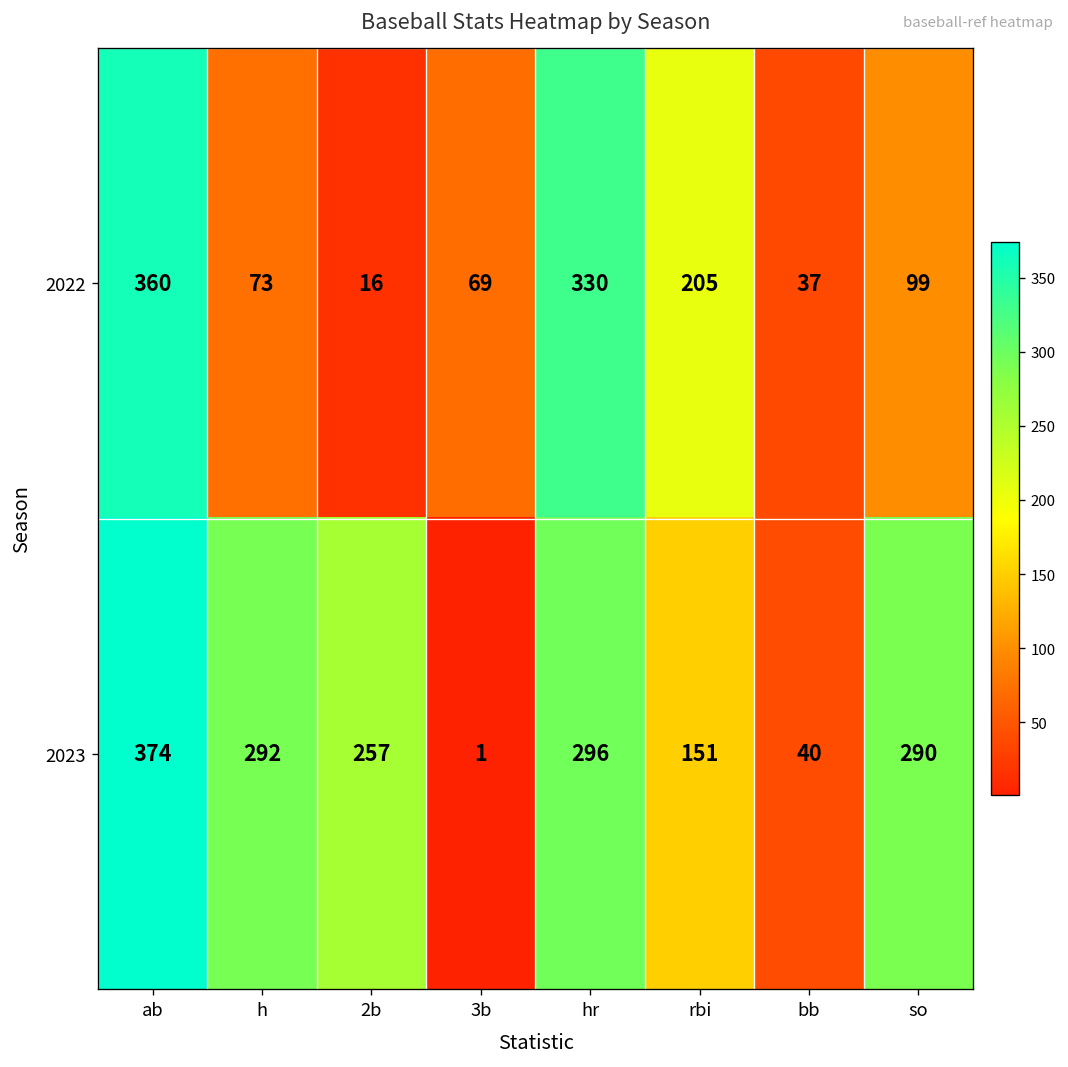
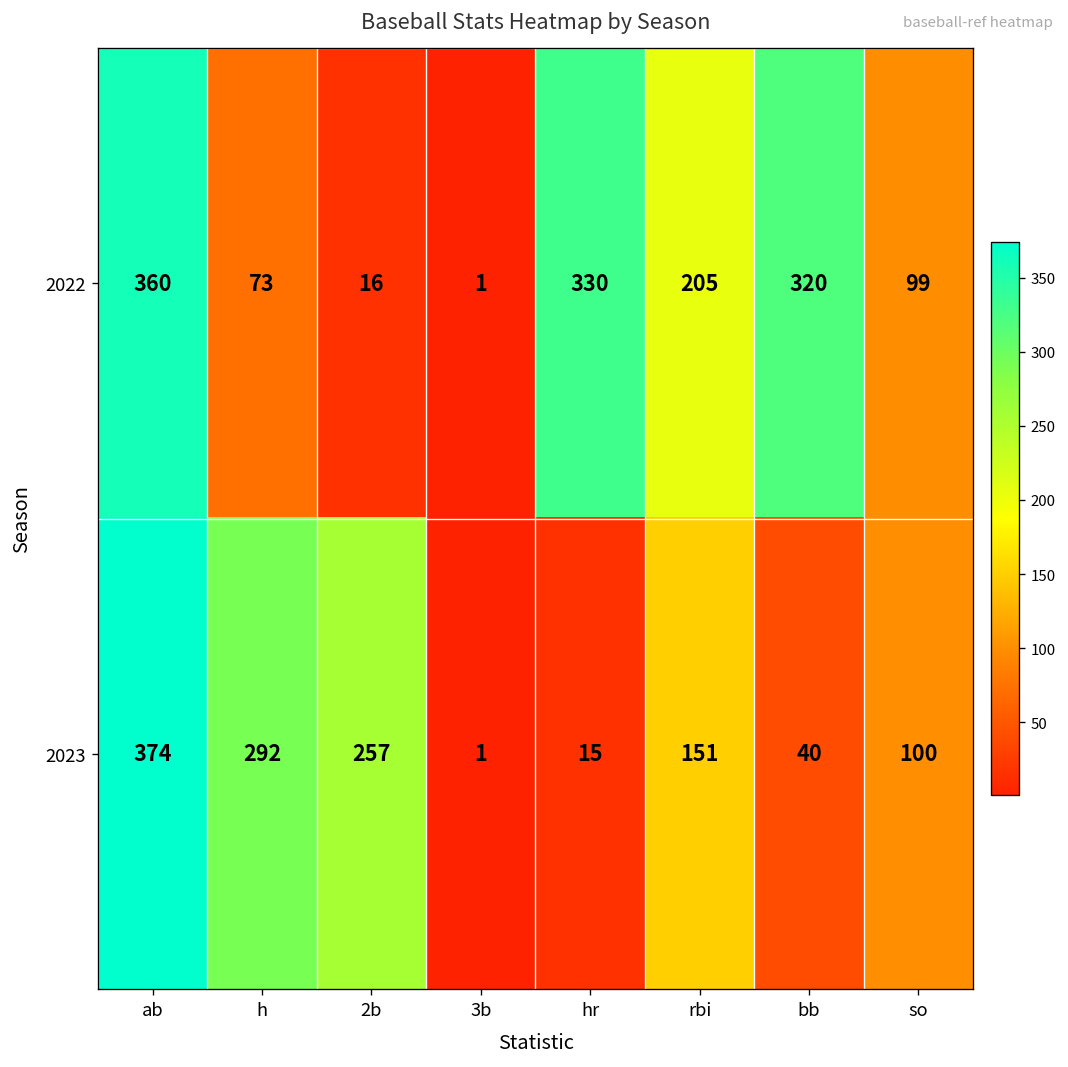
  {
    "2022": {
      "ab": 360,
      "h": 73,
      "2b": 16,
-     "3b": 69,
+     "3b": 1,
      "hr": 330,
      "rbi": 205,
-     "bb": 37,
+     "bb": 320,
      "so": 99
    },
    "2023": {
      "ab": 374,
      "h": 292,
      "2b": 257,
      "3b": 1,
-     "hr": 296,
+     "hr": 15,
      "rbi": 151,
      "bb": 40,
-     "so": 290
+     "so": 100
    }
  }
